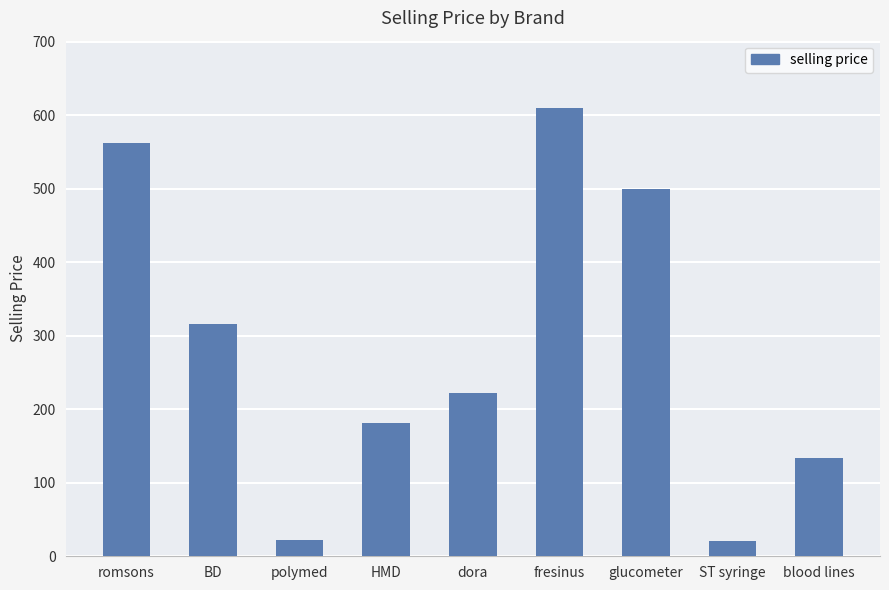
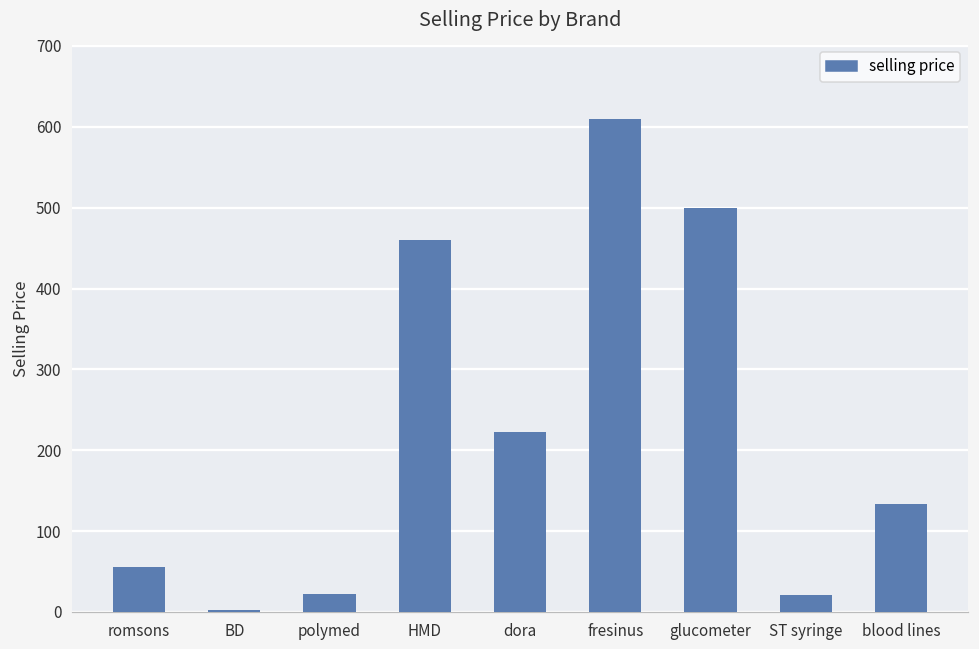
  {
-   "romsons": 560,
-   "BD": 320,
+   "romsons": 60,
+   "BD": 0,
    "polymed": 20,
-   "HMD": 180,
+   "HMD": 460,
    "dora": 220,
    "fresinus": 610,
    "glucometer": 500,
    "ST syringe": 20,
    "blood lines": 130
  }
